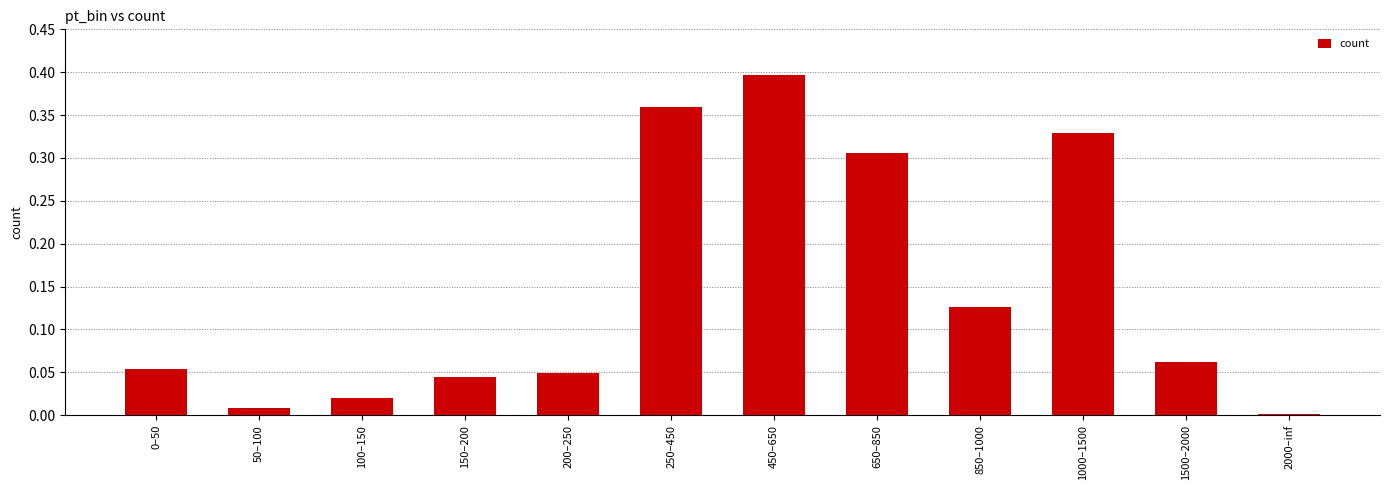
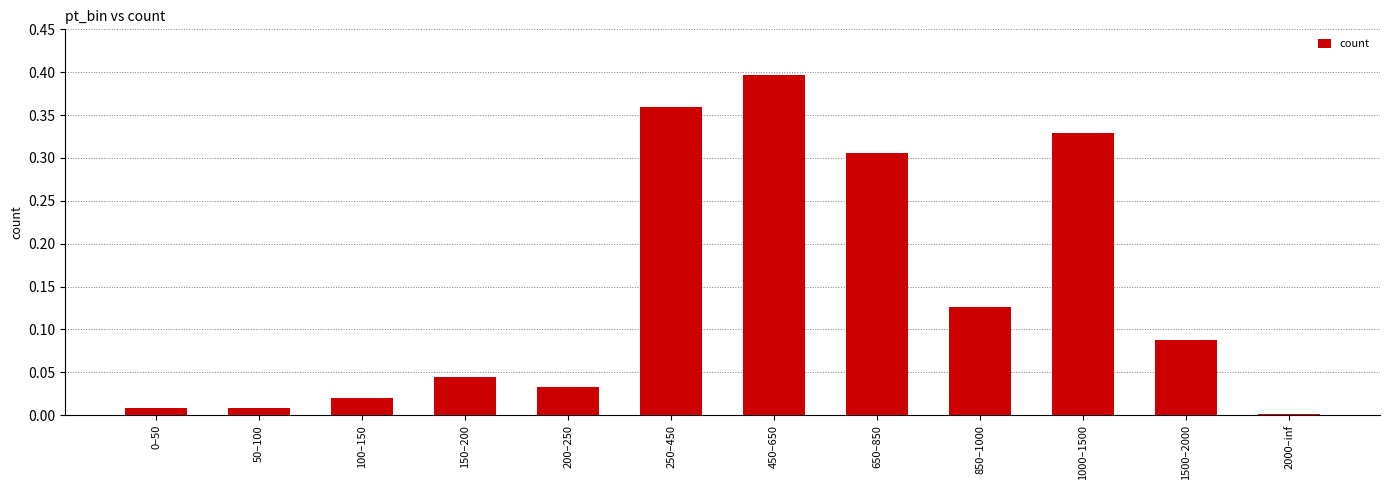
  {
-   "0–50": 0.05,
+   "0–50": 0.01,
    "50–100": 0.01,
    "100–150": 0.02,
    "150–200": 0.04,
-   "200–250": 0.05,
+   "200–250": 0.03,
    "250–450": 0.36,
    "450–650": 0.40,
    "650–850": 0.31,
    "850–1000": 0.13,
    "1000–1500": 0.33,
-   "1500–2000": 0.06
+   "1500–2000": 0.09
  }
